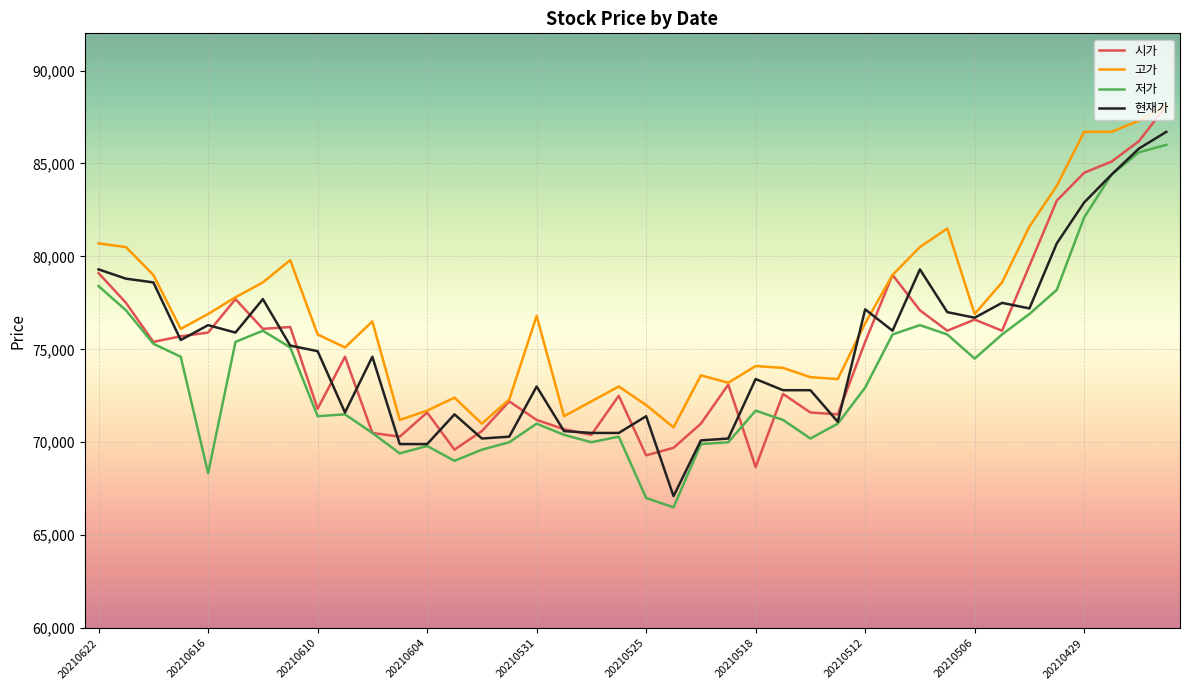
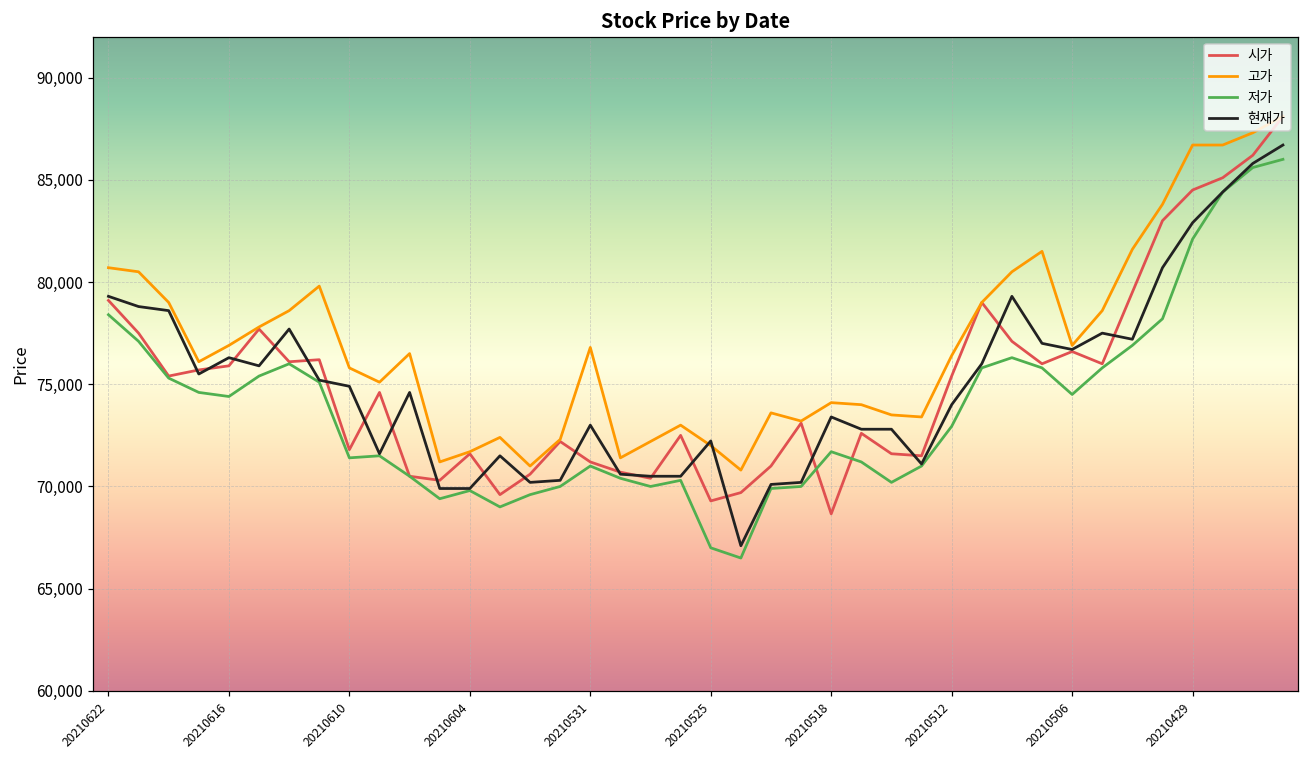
  {
    "시가": {
      "20210622": "79,100",
      "20210616": "75,900",
      "20210610": "71,800",
      "20210531": "71,200",
      "20210525": "69,300",
      "20210518": "68,700",
      "20210512": "75,400",
      "20210429": "84,500"
    },
    "고가": {
      "20210622": "80,700",
      "20210616": "76,900",
      "20210610": "75,800",
      "20210531": "76,800",
      "20210525": "72,000",
      "20210518": "74,100",
      "20210512": "76,400",
      "20210506": "76,900",
      "20210429": "86,700"
    },
    "저가": {
      "20210622": "78,400",
-     "20210616": "68,300",
+     "20210616": "74,400",
      "20210610": "71,400",
      "20210531": "71,000",
      "20210525": "67,000",
      "20210518": "71,700",
      "20210512": "72,900",
      "20210506": "74,500",
      "20210429": "82,100"
    },
    "현재가": {
      "20210622": "79,300",
      "20210616": "76,300",
      "20210610": "74,900",
      "20210531": "73,000",
-     "20210525": "71,400",
+     "20210525": "72,200",
      "20210518": "73,400",
-     "20210512": "77,200",
+     "20210512": "74,000",
      "20210429": "82,900"
    }
  }
